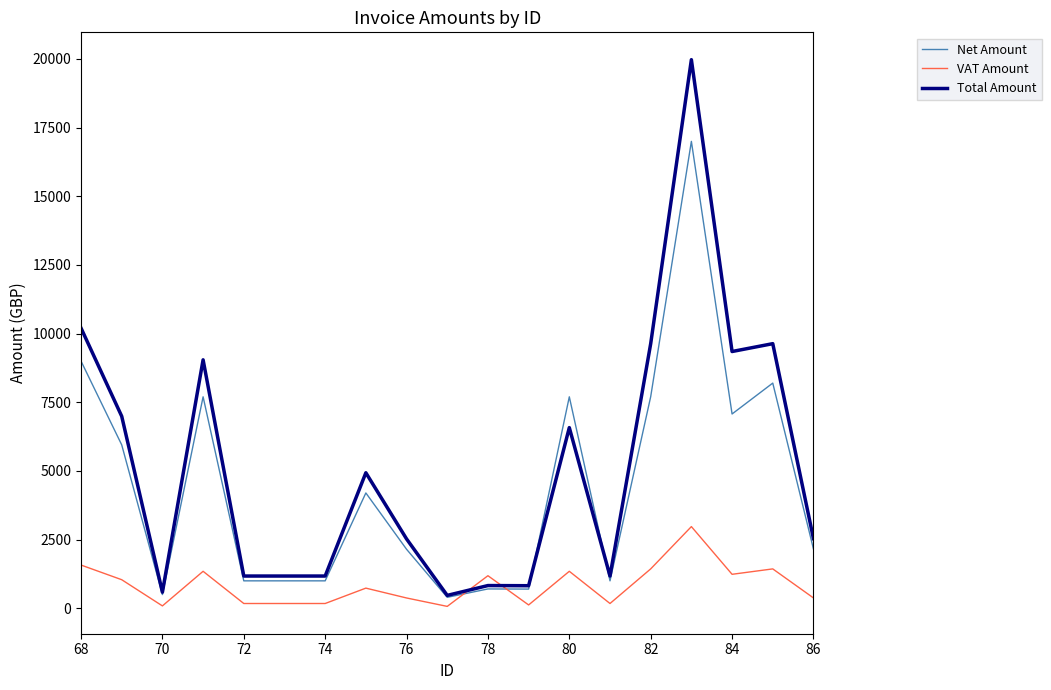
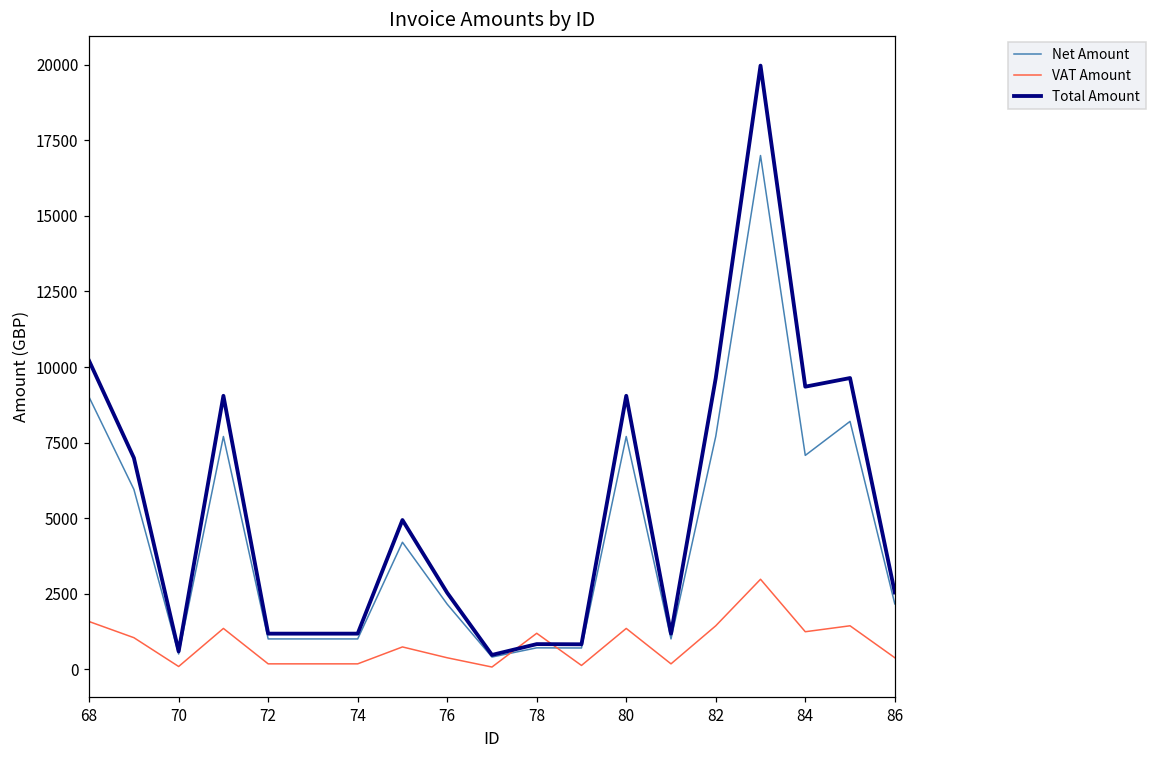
  {
    "Net Amount": {
      "68": 9000,
      "72": 1000,
      "74": 1000,
      "76": 2200,
      "78": 700,
      "80": 7700,
      "82": 7700,
      "84": 7100,
      "86": 2200
    },
    "VAT Amount": {
      "68": 1600,
      "70": 100,
      "72": 200,
      "74": 200,
      "76": 400,
      "78": 1200,
      "80": 1300,
      "82": 1400,
      "84": 1200,
      "86": 400
    },
    "Total Amount": {
      "68": 10200,
      "72": 1200,
      "74": 1200,
      "76": 2500,
      "78": 800,
-     "80": 6600,
+     "80": 9000,
      "82": 9600,
      "84": 9300,
      "86": 2500
    }
  }
